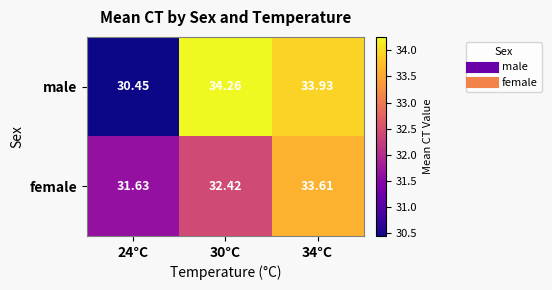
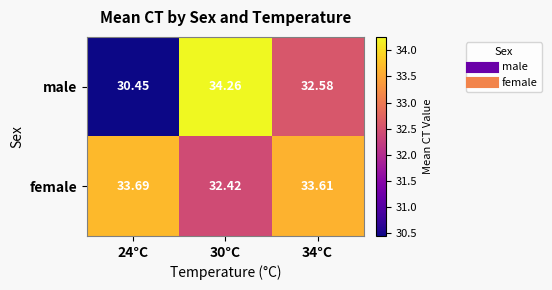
  {
    "male": {
      "24°C": 30.45,
      "30°C": 34.26,
-     "34°C": 33.93
+     "34°C": 32.58
    },
    "female": {
-     "24°C": 31.63,
+     "24°C": 33.69,
      "30°C": 32.42,
      "34°C": 33.61
    }
  }
